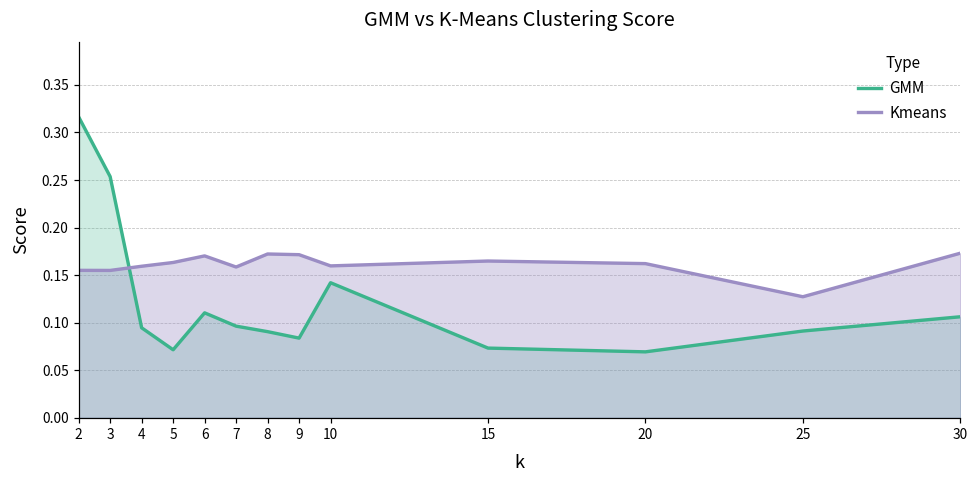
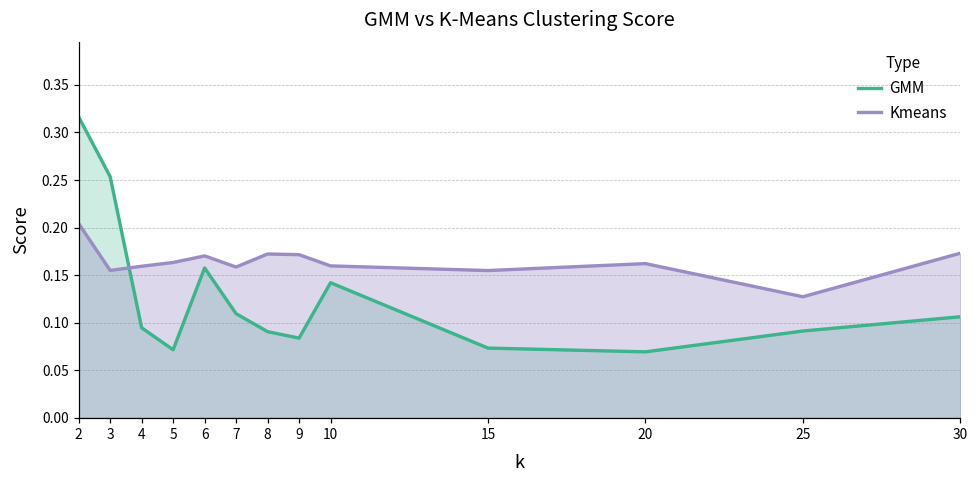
  {
    "GMM": {
      "2": 0.32,
      "3": 0.25,
      "4": 0.09,
      "5": 0.07,
-     "6": 0.11,
-     "7": 0.10,
+     "6": 0.16,
+     "7": 0.11,
      "8": 0.09,
      "9": 0.08,
      "10": 0.14,
      "15": 0.07,
      "20": 0.07,
      "25": 0.09,
      "30": 0.11
    },
    "Kmeans": {
-     "2": 0.16,
+     "2": 0.20,
      "3": 0.15,
      "4": 0.16,
      "5": 0.16,
      "6": 0.17,
      "7": 0.16,
      "8": 0.17,
      "9": 0.17,
      "10": 0.16,
-     "15": 0.16,
+     "15": 0.15,
      "20": 0.16,
      "25": 0.13,
      "30": 0.17
    }
  }
